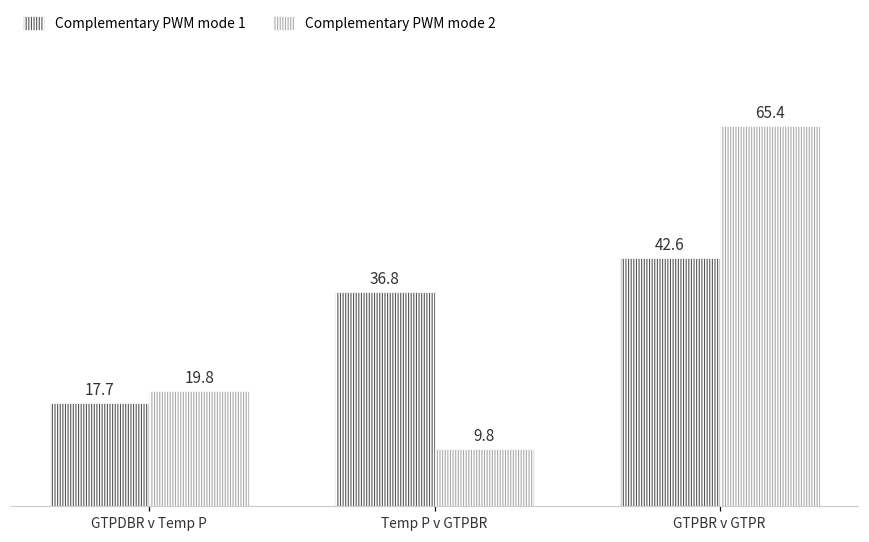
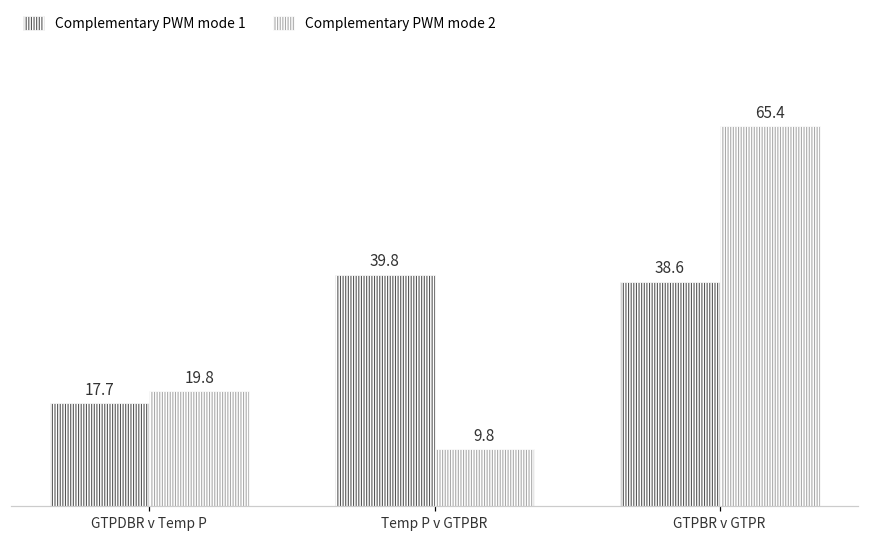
  {
    "Complementary PWM mode 1": {
      "GTPDBR v Temp P": 17.7,
-     "Temp P v GTPBR": 36.8,
-     "GTPBR v GTPR": 42.6
+     "Temp P v GTPBR": 39.8,
+     "GTPBR v GTPR": 38.6
    },
    "Complementary PWM mode 2": {
      "GTPDBR v Temp P": 19.8,
      "Temp P v GTPBR": 9.8,
      "GTPBR v GTPR": 65.4
    }
  }
